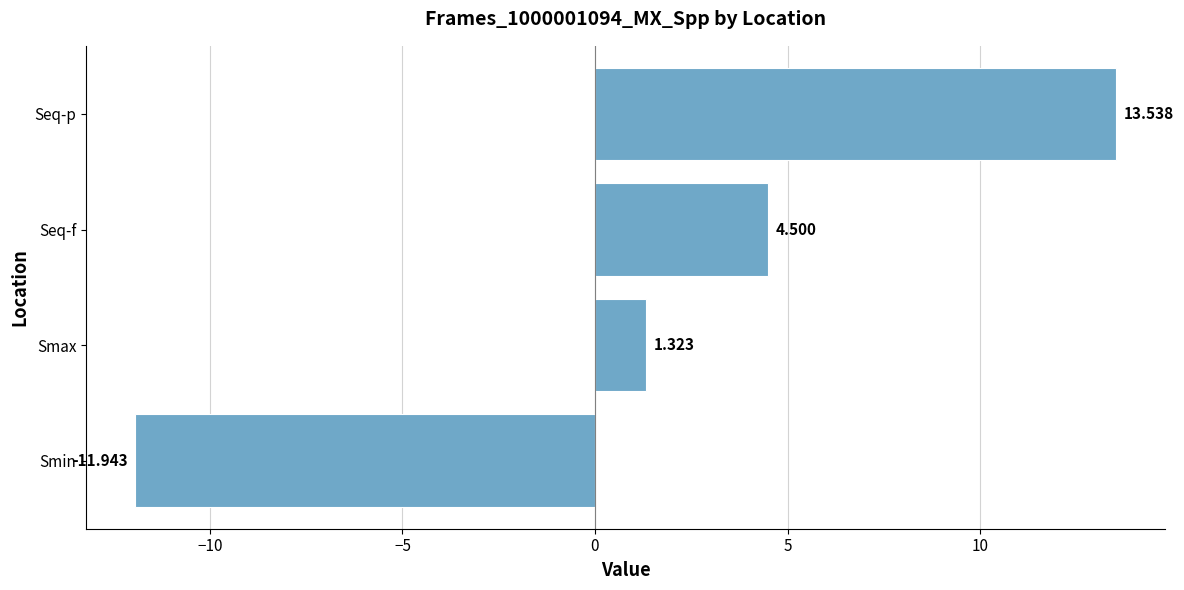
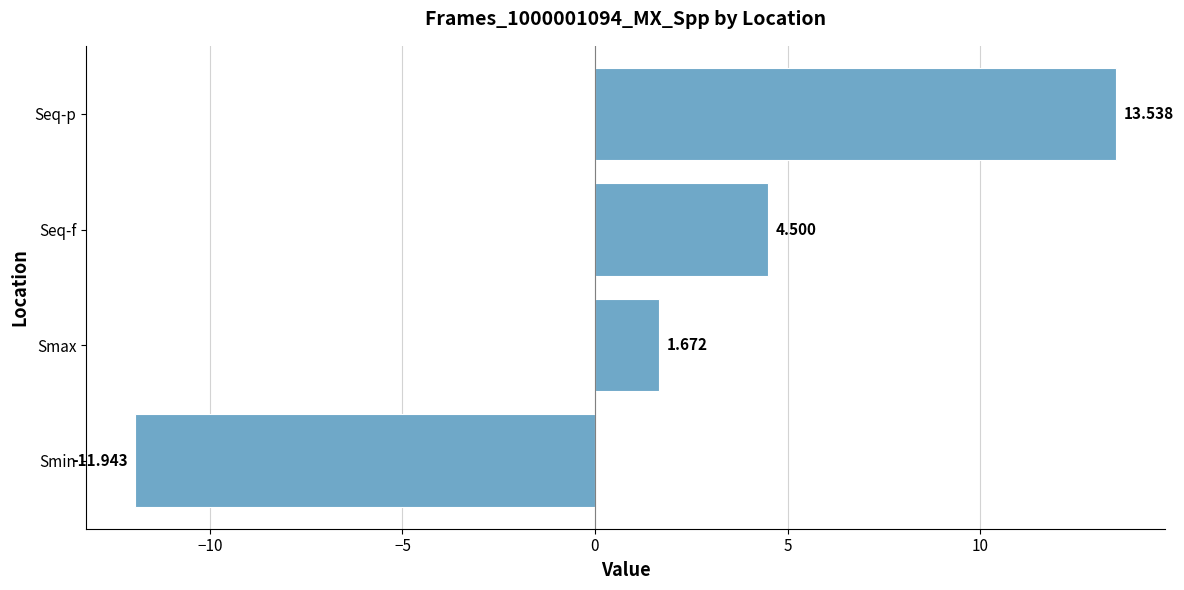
  {
    "Seq-p": 13.538,
    "Seq-f": 4.500,
-   "Smax": 1.323,
+   "Smax": 1.672,
    "Smin": -11.943
  }
